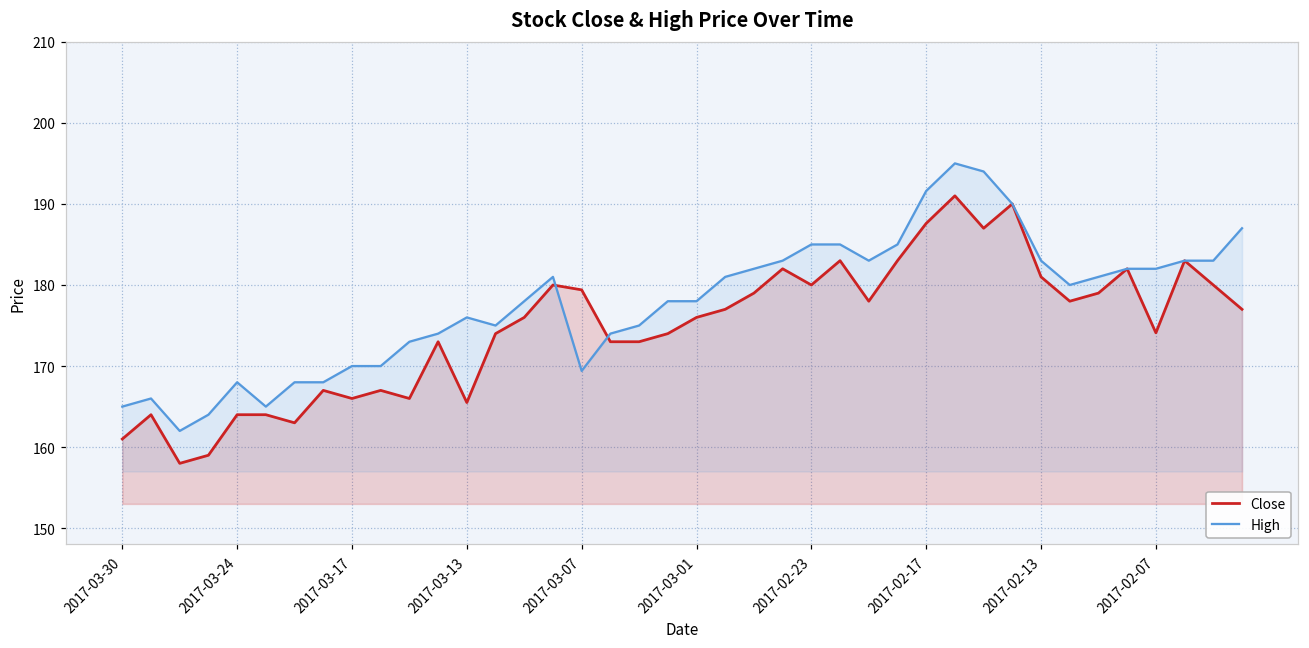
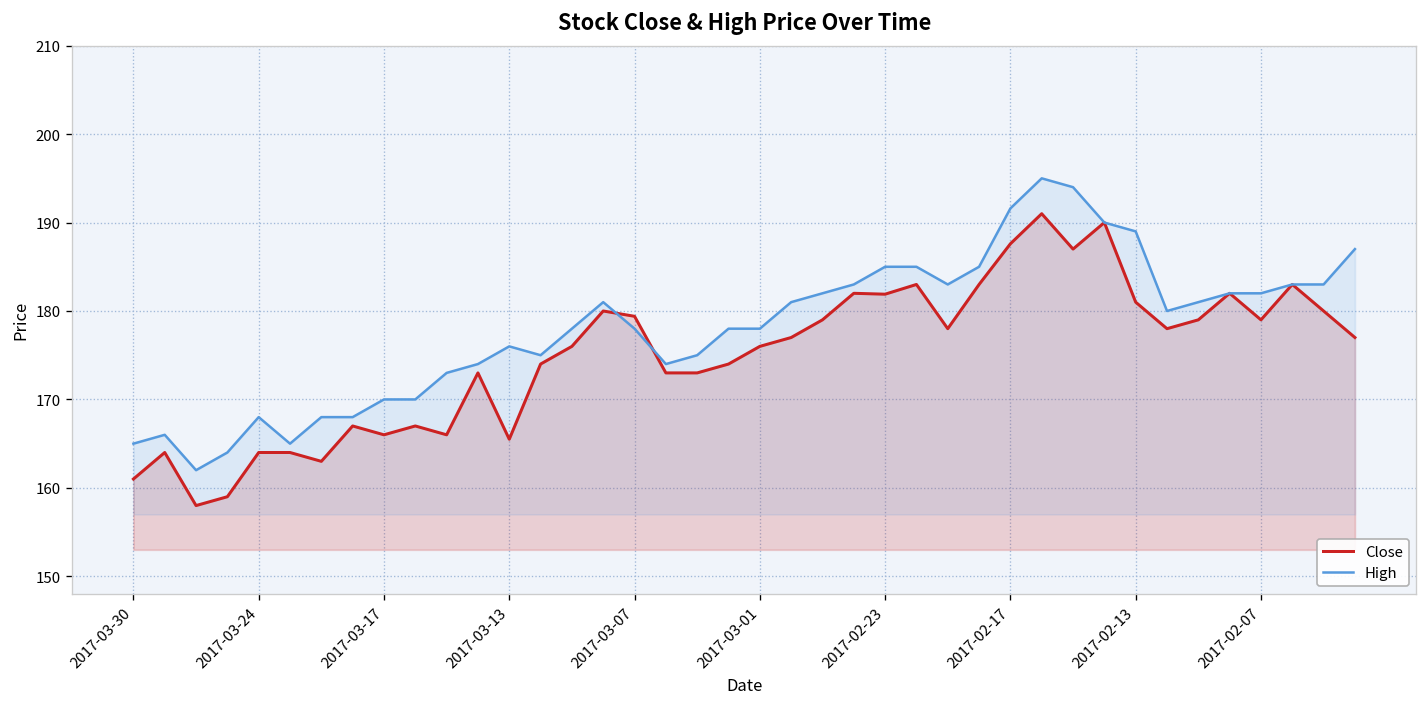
  {
    "Close": {
      "2017-03-30": 161,
      "2017-03-24": 164,
      "2017-03-17": 166,
      "2017-03-13": 166,
      "2017-03-07": 179,
      "2017-03-01": 176,
-     "2017-02-23": 180,
+     "2017-02-23": 182,
      "2017-02-17": 188,
      "2017-02-13": 181,
-     "2017-02-07": 174
+     "2017-02-07": 179
    },
    "High": {
      "2017-03-30": 165,
      "2017-03-24": 168,
      "2017-03-17": 170,
      "2017-03-13": 176,
-     "2017-03-07": 169,
+     "2017-03-07": 178,
      "2017-03-01": 178,
      "2017-02-23": 185,
      "2017-02-17": 192,
-     "2017-02-13": 183,
+     "2017-02-13": 189,
      "2017-02-07": 182
    }
  }
